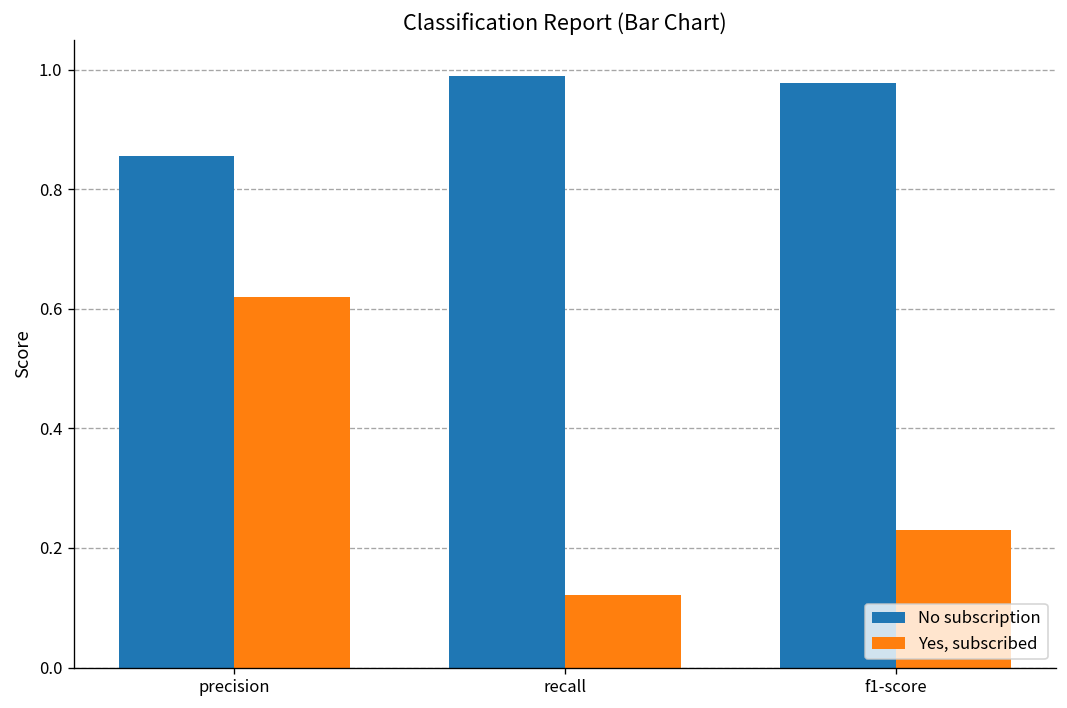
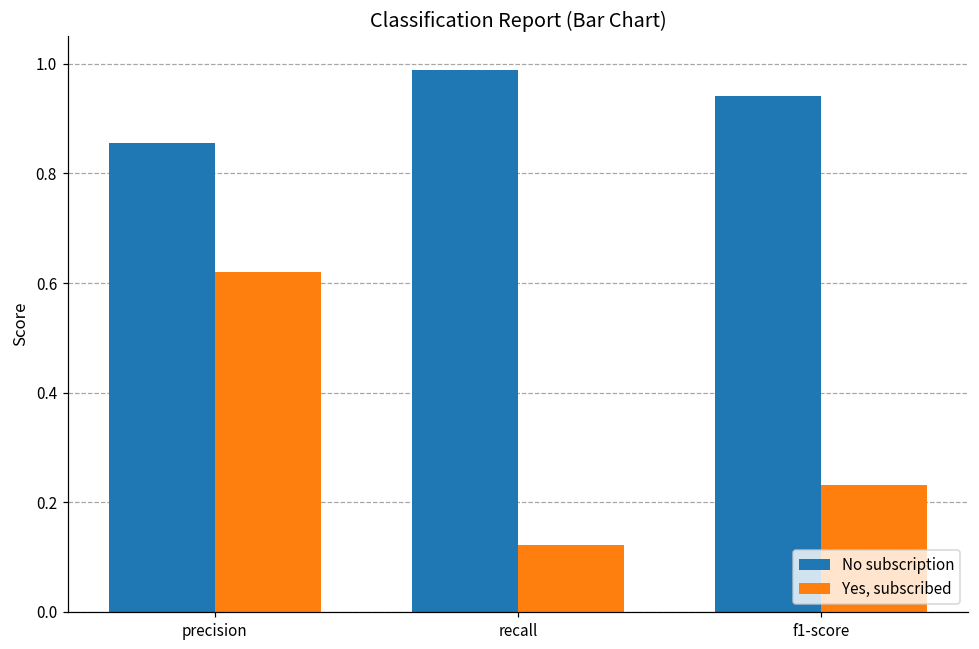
  {
    "No subscription": {
      "precision": 0.86,
      "recall": 0.99,
-     "f1-score": 0.98
+     "f1-score": 0.94
    },
    "Yes, subscribed": {
      "precision": 0.62,
      "recall": 0.12,
      "f1-score": 0.23
    }
  }
